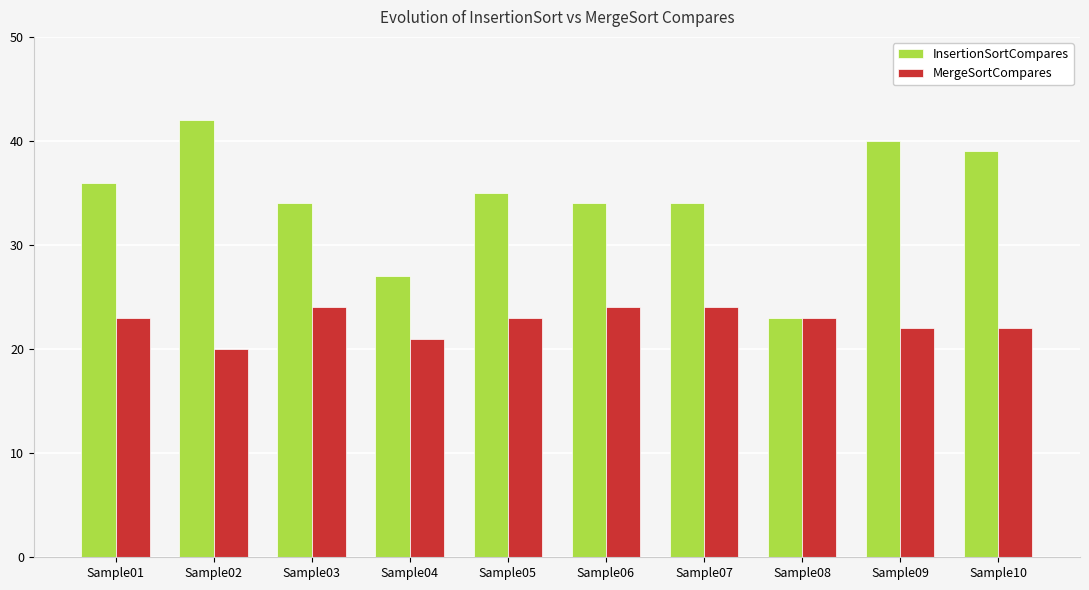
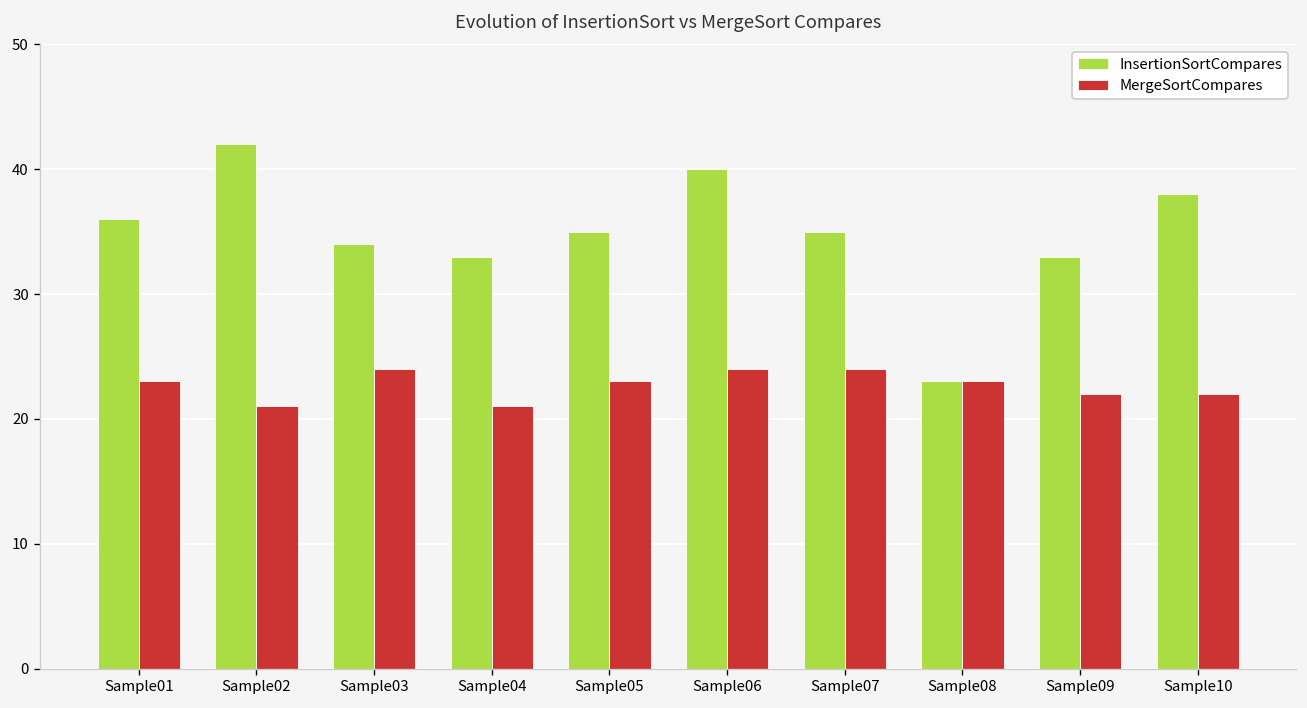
  {
    "InsertionSortCompares": {
      "Sample01": 36,
      "Sample02": 42,
      "Sample03": 34,
-     "Sample04": 27,
+     "Sample04": 33,
      "Sample05": 35,
-     "Sample06": 34,
-     "Sample07": 34,
+     "Sample06": 40,
+     "Sample07": 35,
      "Sample08": 23,
-     "Sample09": 40,
-     "Sample10": 39
+     "Sample09": 33,
+     "Sample10": 38
    },
    "MergeSortCompares": {
      "Sample01": 23,
-     "Sample02": 20,
+     "Sample02": 21,
      "Sample03": 24,
      "Sample04": 21,
      "Sample05": 23,
      "Sample06": 24,
      "Sample07": 24,
      "Sample08": 23,
      "Sample09": 22,
      "Sample10": 22
    }
  }
